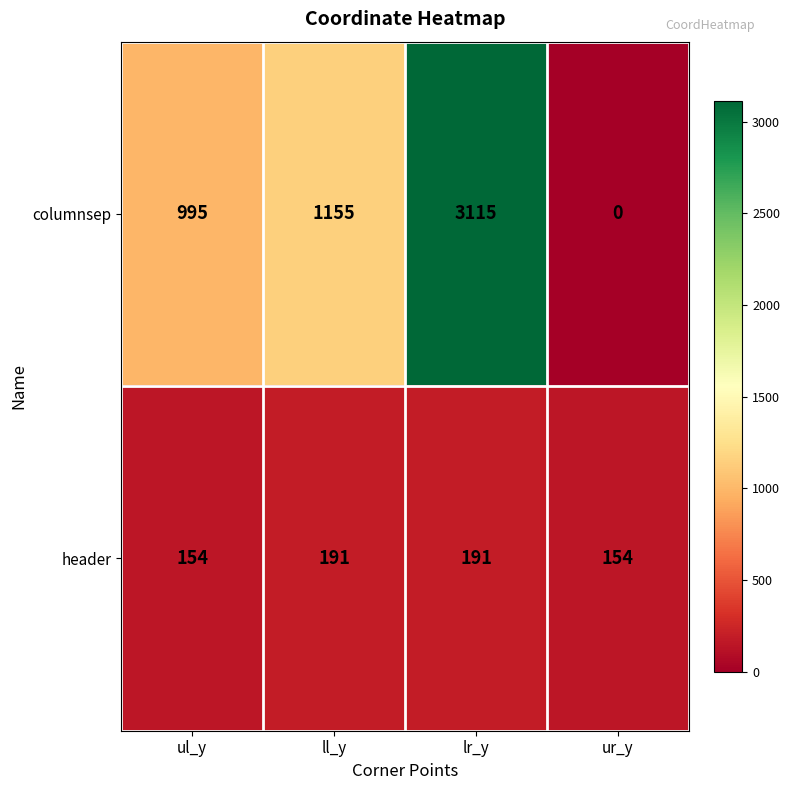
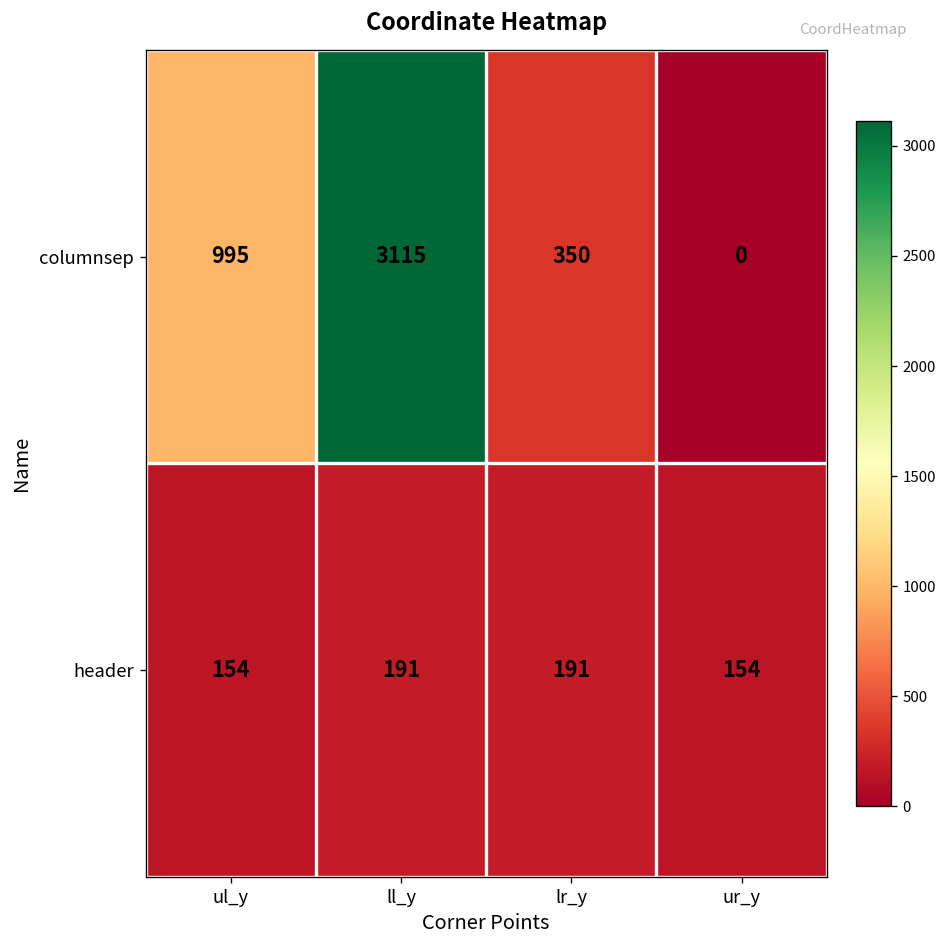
  {
    "columnsep": {
      "ul_y": 995,
-     "ll_y": 1155,
-     "lr_y": 3115,
+     "ll_y": 3115,
+     "lr_y": 350,
      "ur_y": 0
    },
    "header": {
      "ul_y": 154,
      "ll_y": 191,
      "lr_y": 191,
      "ur_y": 154
    }
  }
